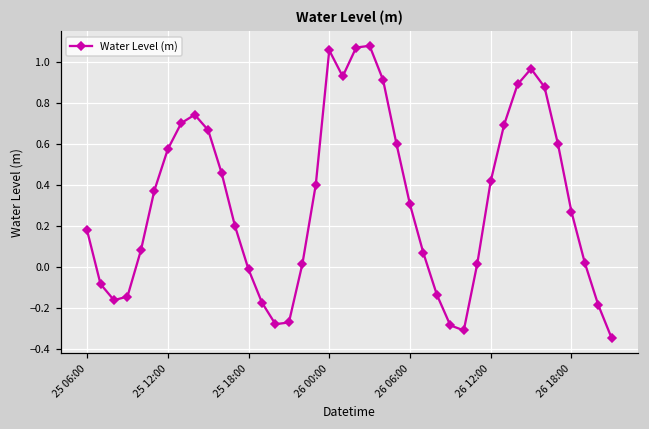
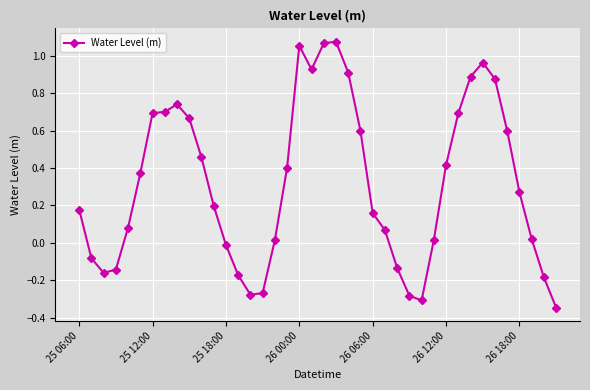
  {
    "25 06:00": 0.18,
-   "25 12:00": 0.57,
+   "25 12:00": 0.69,
    "25 18:00": -0.01,
    "26 00:00": 1.05,
-   "26 06:00": 0.31,
+   "26 06:00": 0.16,
    "26 12:00": 0.42,
    "26 18:00": 0.27
  }
